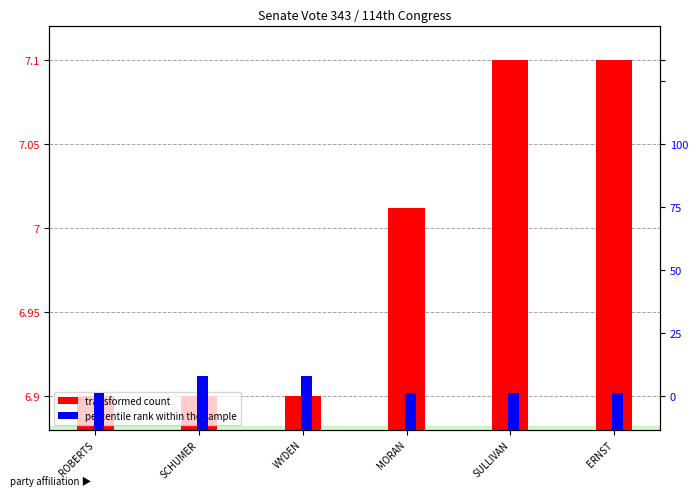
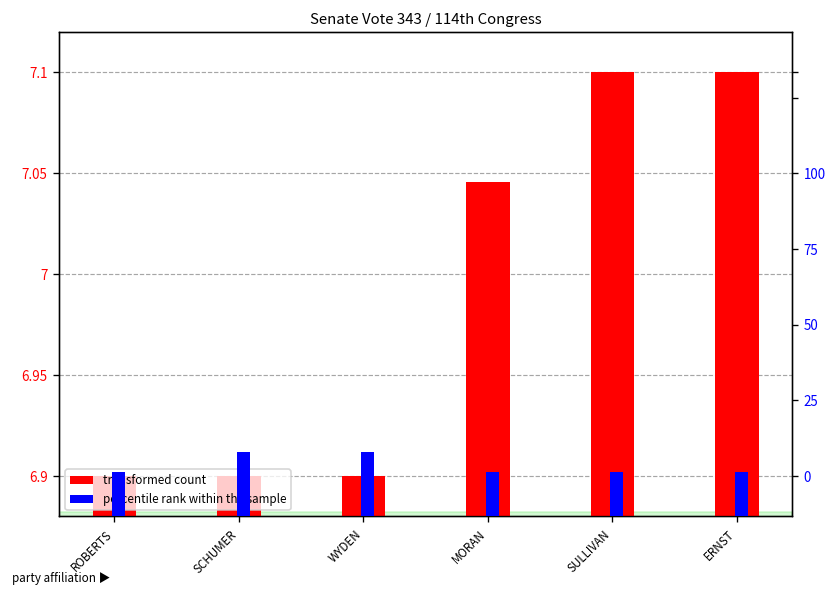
  {
    "transformed count": {
      "WYDEN": 6.900,
-     "MORAN": 7.012,
+     "MORAN": 7.046,
      "SULLIVAN": 7.100,
      "ERNST": 7.100
    }
  }
